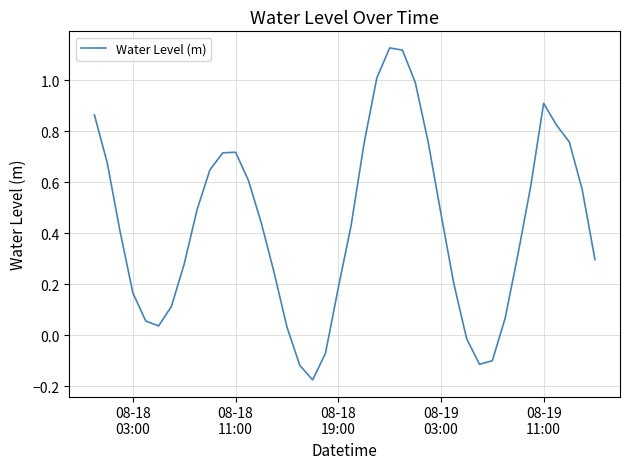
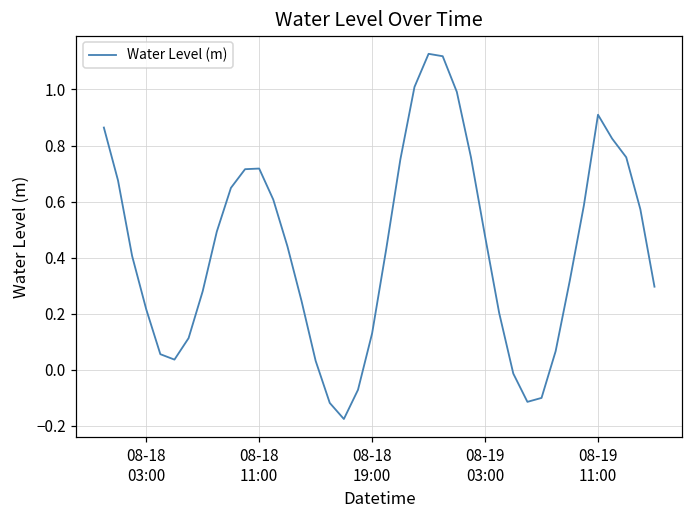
  {
-   "08-18 03:00": 0.17,
+   "08-18 03:00": 0.22,
    "08-18 11:00": 0.72,
-   "08-18 19:00": 0.19,
+   "08-18 19:00": 0.13,
    "08-19 03:00": 0.48,
    "08-19 11:00": 0.91
  }
